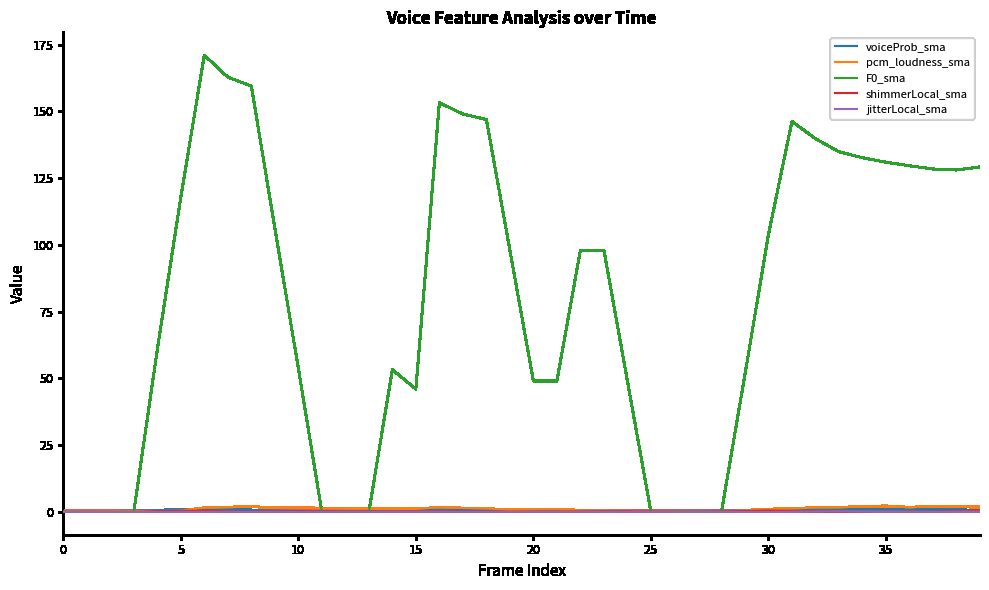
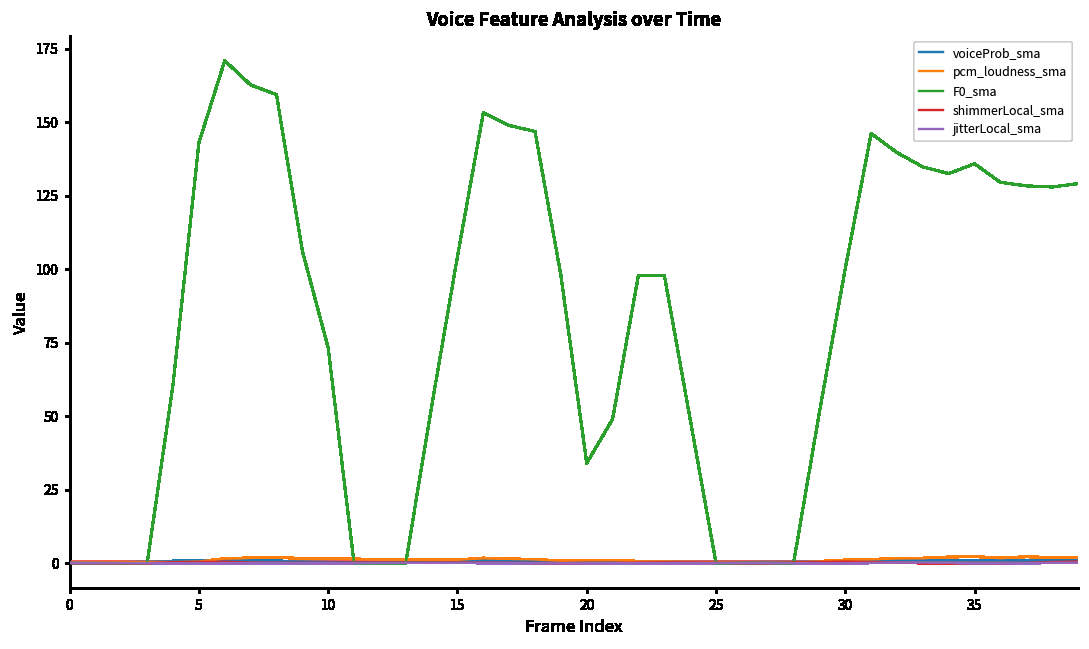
  {
    "pcm_loudness_sma": {
      "10": 2,
      "35": 2
    },
    "F0_sma": {
-     "5": 118,
-     "10": 54,
-     "15": 46,
-     "20": 49,
-     "30": 104,
-     "35": 131
+     "5": 143,
+     "10": 73,
+     "15": 104,
+     "20": 34,
+     "30": 100,
+     "35": 136
    }
  }
